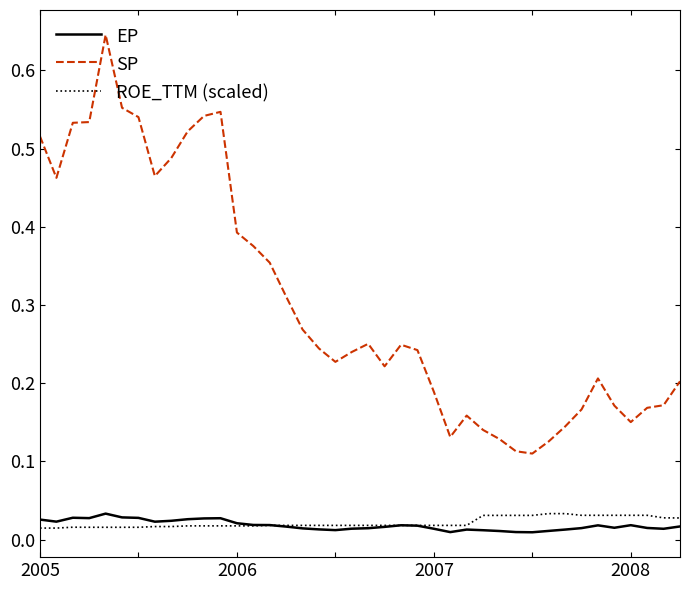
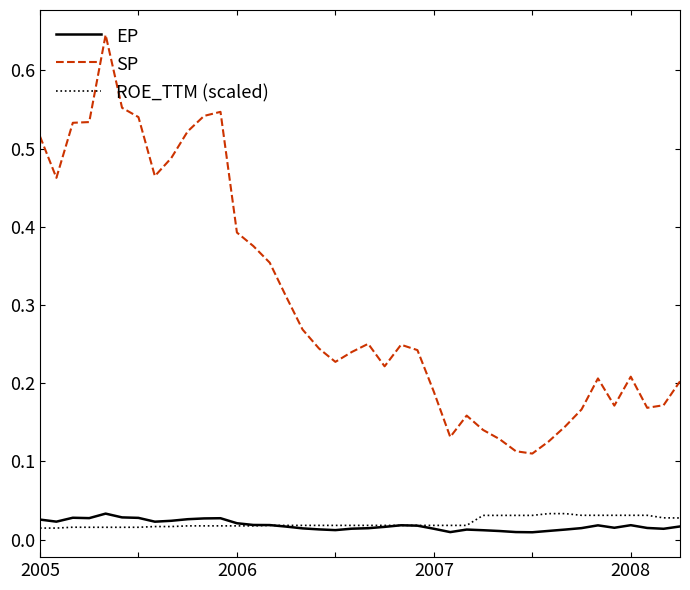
  {
    "SP": {
      "2005": 0.52,
      "2006": 0.39,
      "2007": 0.19,
-     "2008": 0.15
+     "2008": 0.21
    }
  }
